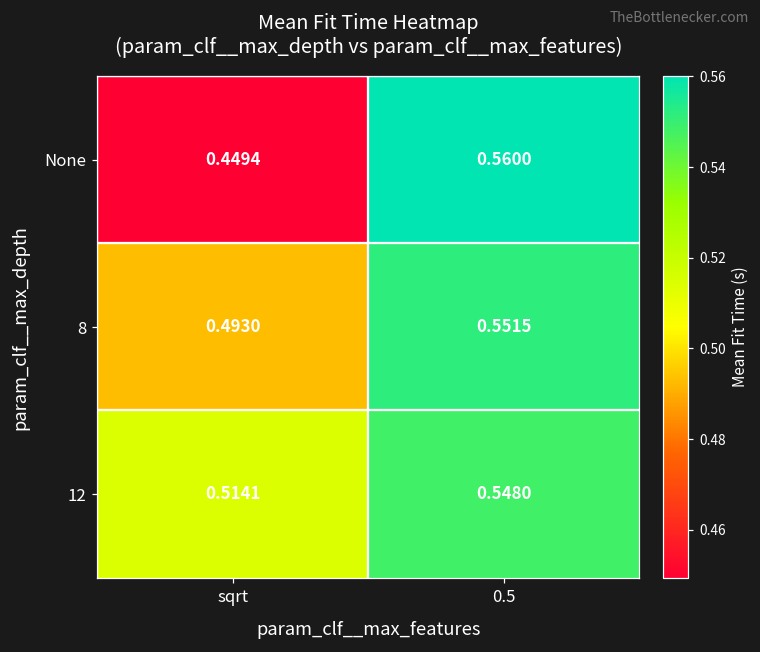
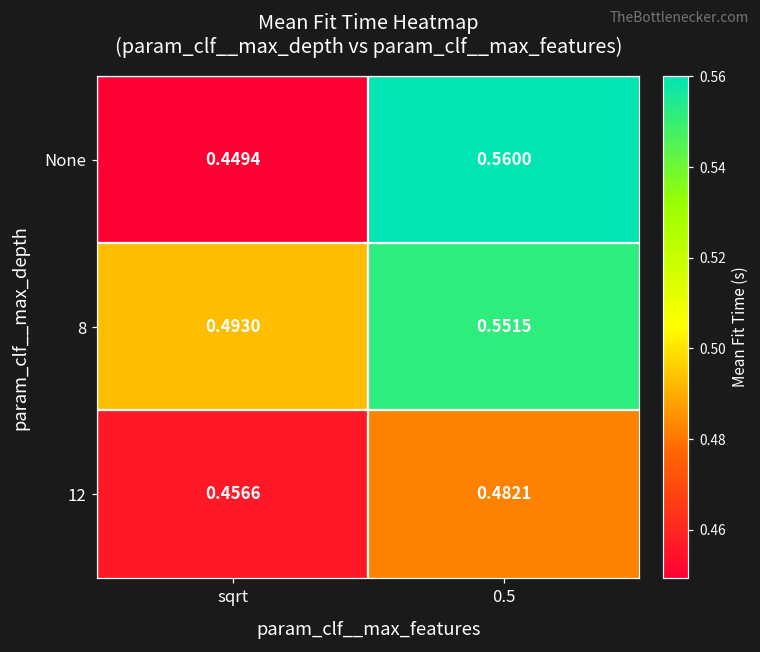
  {
    "None": {
      "sqrt": 0.4494,
      "0.5": 0.5600
    },
    "8": {
      "sqrt": 0.4930,
      "0.5": 0.5515
    },
    "12": {
-     "sqrt": 0.5141,
-     "0.5": 0.5480
+     "sqrt": 0.4566,
+     "0.5": 0.4821
    }
  }
